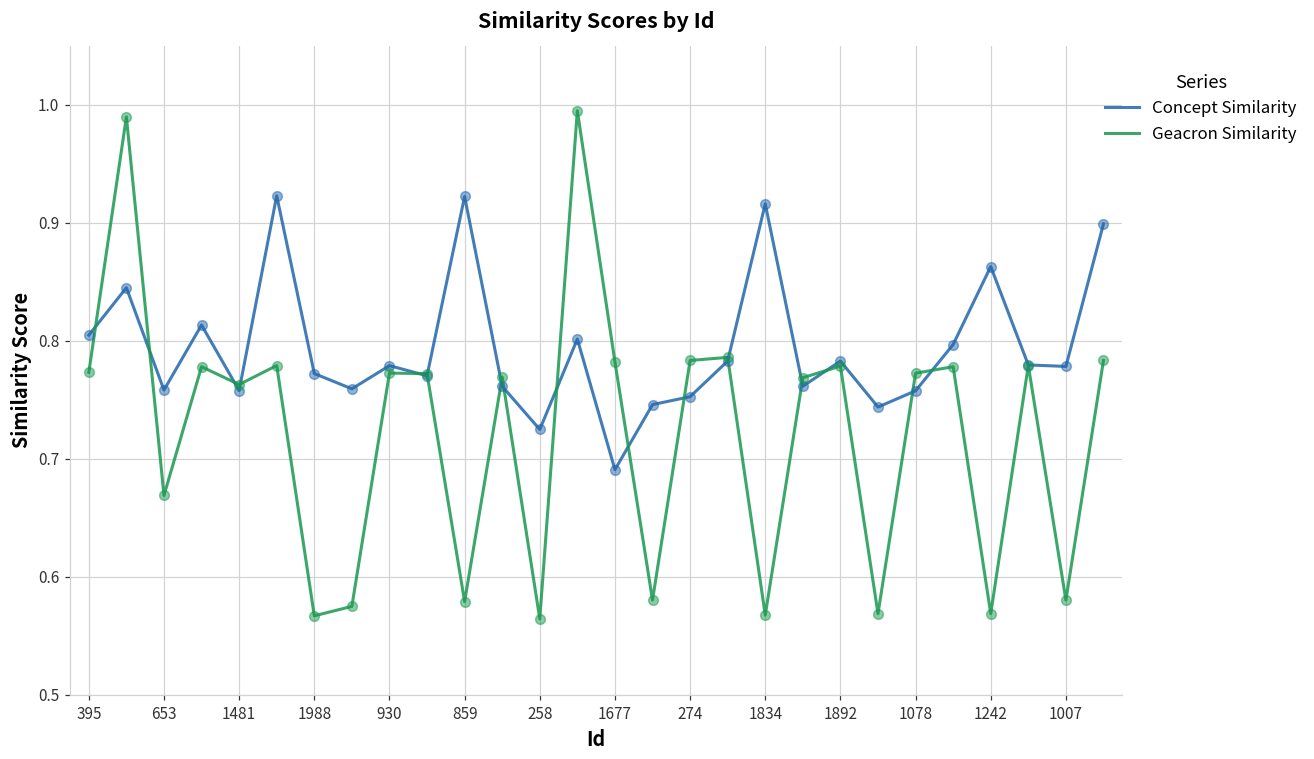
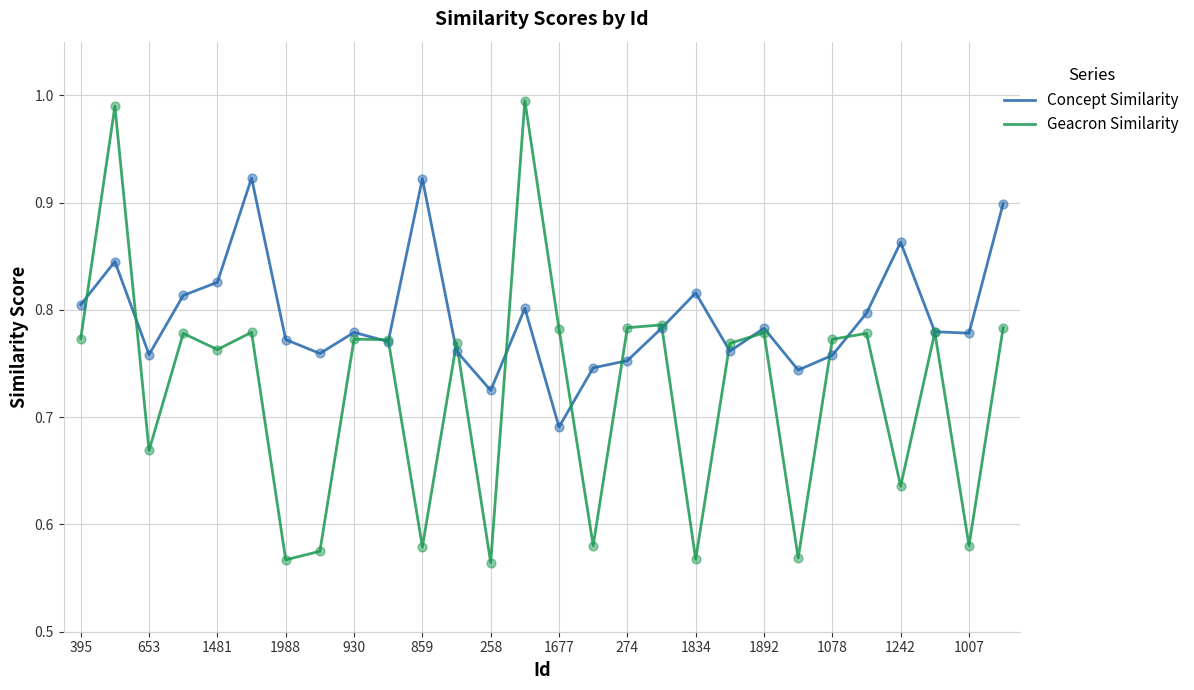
  {
    "Concept Similarity": {
      "395": 0.805,
      "653": 0.758,
-     "1481": 0.758,
+     "1481": 0.826,
      "1988": 0.772,
      "930": 0.779,
      "859": 0.922,
      "258": 0.725,
      "1677": 0.691,
      "274": 0.753,
-     "1834": 0.916,
+     "1834": 0.816,
      "1892": 0.783,
      "1078": 0.758,
      "1242": 0.863,
      "1007": 0.778
    },
    "Geacron Similarity": {
      "395": 0.773,
      "653": 0.669,
      "1481": 0.763,
      "1988": 0.567,
      "930": 0.773,
      "859": 0.579,
      "258": 0.564,
      "1677": 0.782,
      "274": 0.783,
      "1834": 0.568,
      "1892": 0.779,
      "1078": 0.773,
-     "1242": 0.569,
+     "1242": 0.636,
      "1007": 0.580
    }
  }
